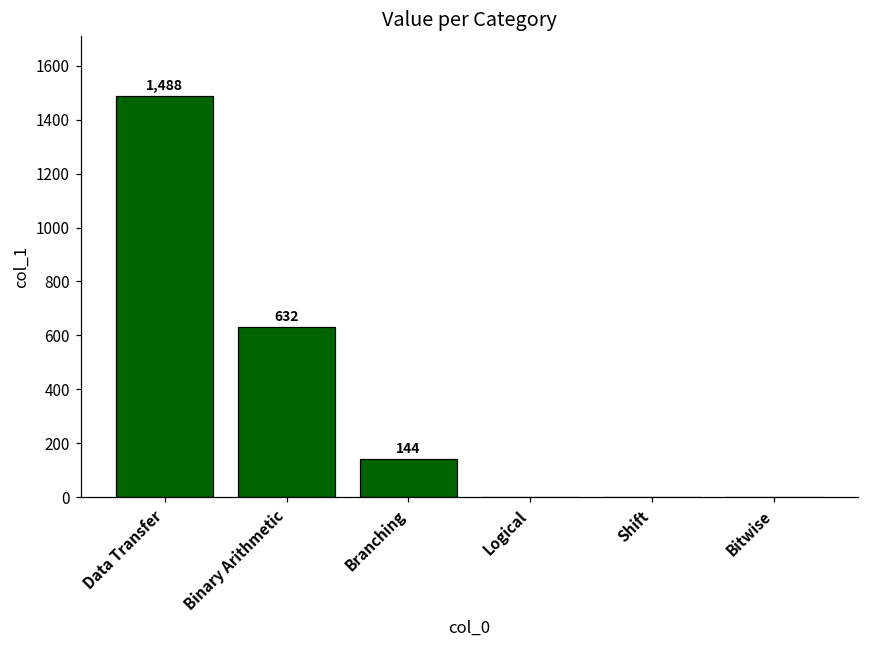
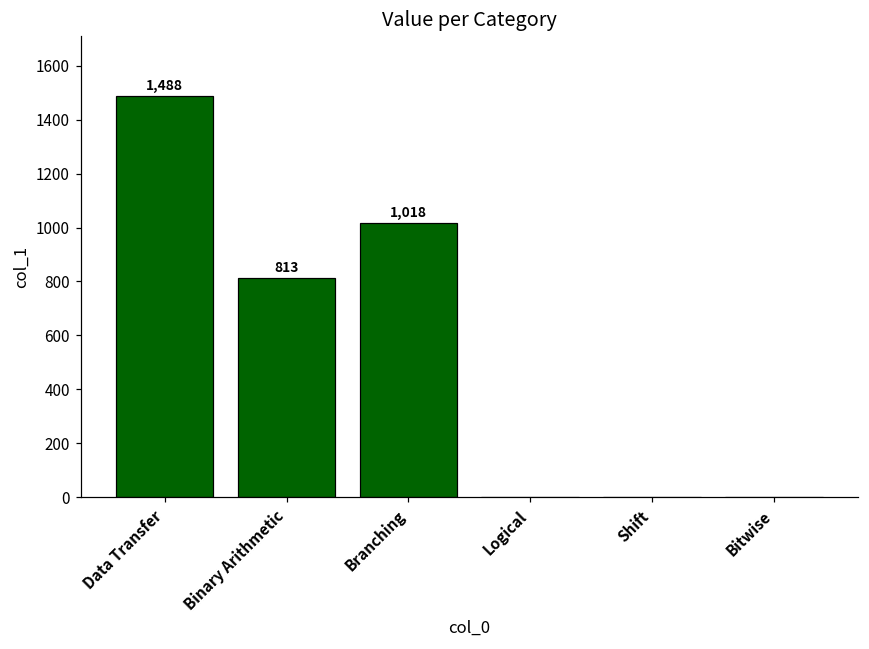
  {
    "Data Transfer": "1,488",
-   "Binary Arithmetic": "632",
-   "Branching": "144"
+   "Binary Arithmetic": "813",
+   "Branching": "1,018"
  }
